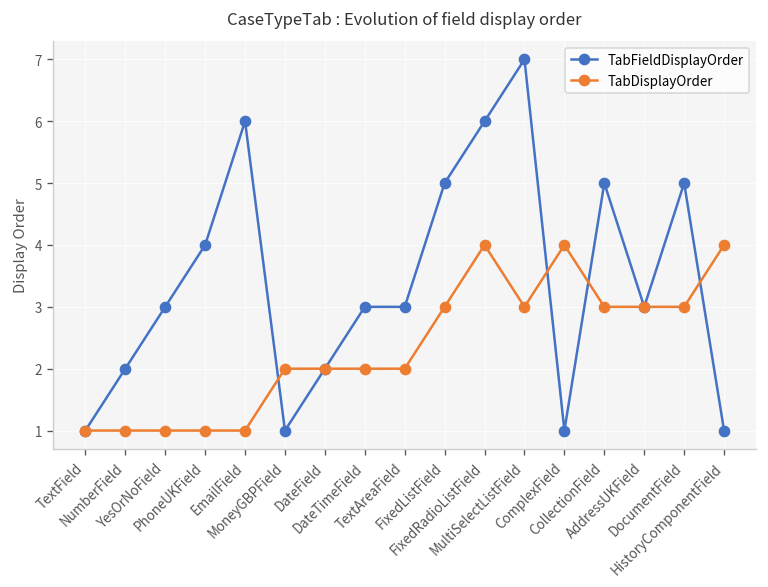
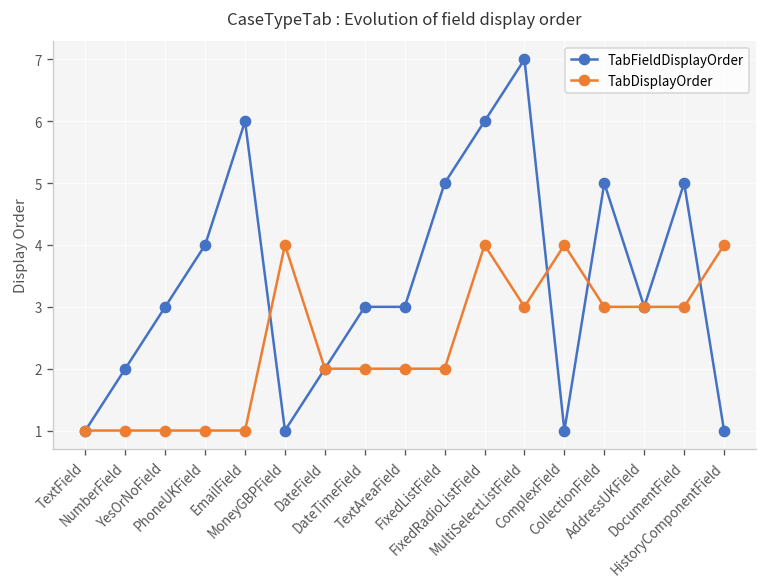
  {
    "TabFieldDisplayOrder": {
      "NumberField": 2,
      "YesOrNoField": 3,
      "PhoneUKField": 4,
      "EmailField": 6,
      "MoneyGBPField": 1,
      "DateTimeField": 3,
      "TextAreaField": 3,
      "FixedListField": 5,
      "FixedRadioListField": 6,
      "MultiSelectListField": 7,
      "ComplexField": 1,
      "CollectionField": 5,
      "DocumentField": 5,
      "HistoryComponentField": 1
    },
    "TabDisplayOrder": {
      "NumberField": 1,
      "YesOrNoField": 1,
      "PhoneUKField": 1,
      "EmailField": 1,
-     "MoneyGBPField": 2,
+     "MoneyGBPField": 4,
      "DateTimeField": 2,
      "TextAreaField": 2,
-     "FixedListField": 3,
+     "FixedListField": 2,
      "FixedRadioListField": 4,
      "MultiSelectListField": 3,
      "ComplexField": 4,
      "CollectionField": 3,
      "DocumentField": 3,
      "HistoryComponentField": 4
    }
  }
